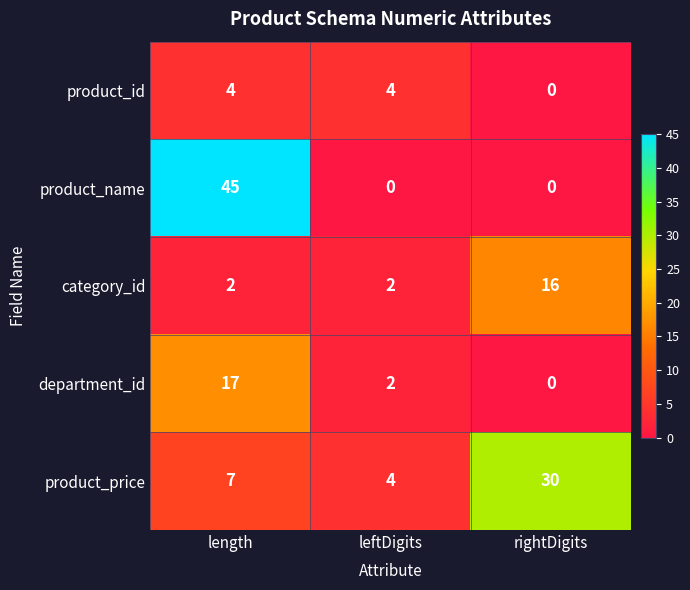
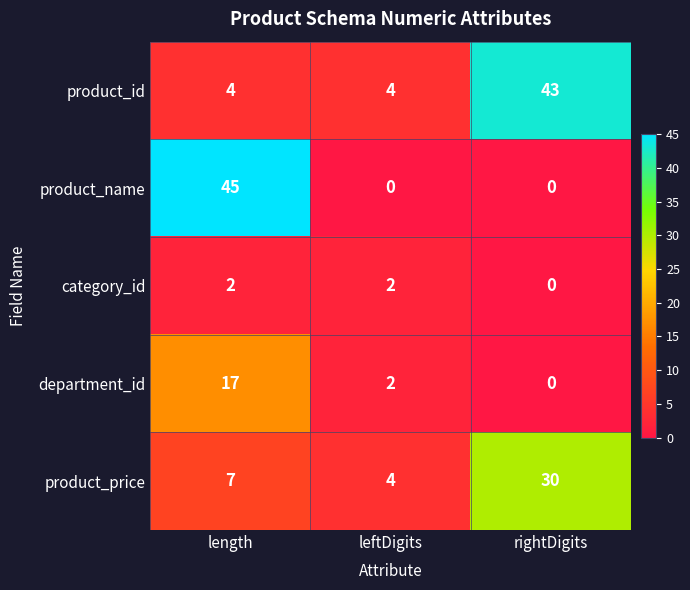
  {
    "product_id": {
      "length": 4,
      "leftDigits": 4,
-     "rightDigits": 0
+     "rightDigits": 43
    },
    "product_name": {
      "length": 45,
      "leftDigits": 0,
      "rightDigits": 0
    },
    "category_id": {
      "length": 2,
      "leftDigits": 2,
-     "rightDigits": 16
+     "rightDigits": 0
    },
    "department_id": {
      "length": 17,
      "leftDigits": 2,
      "rightDigits": 0
    },
    "product_price": {
      "length": 7,
      "leftDigits": 4,
      "rightDigits": 30
    }
  }
